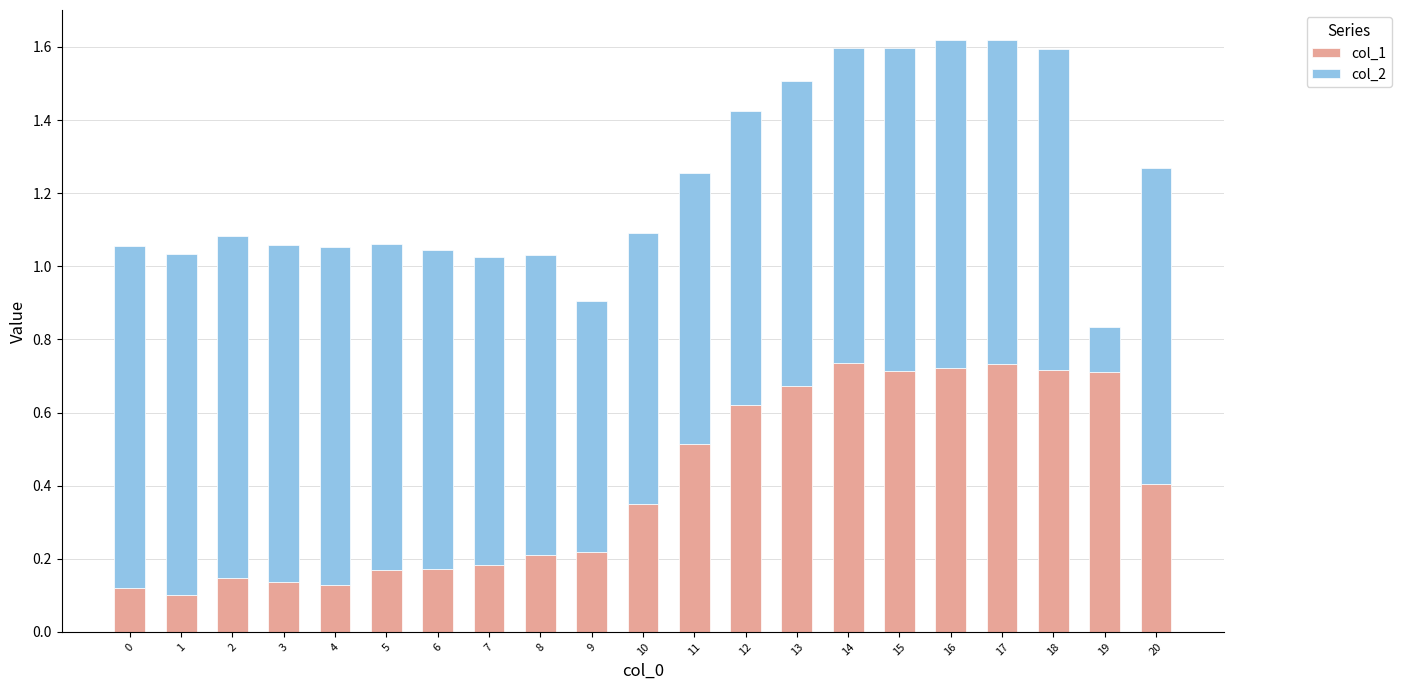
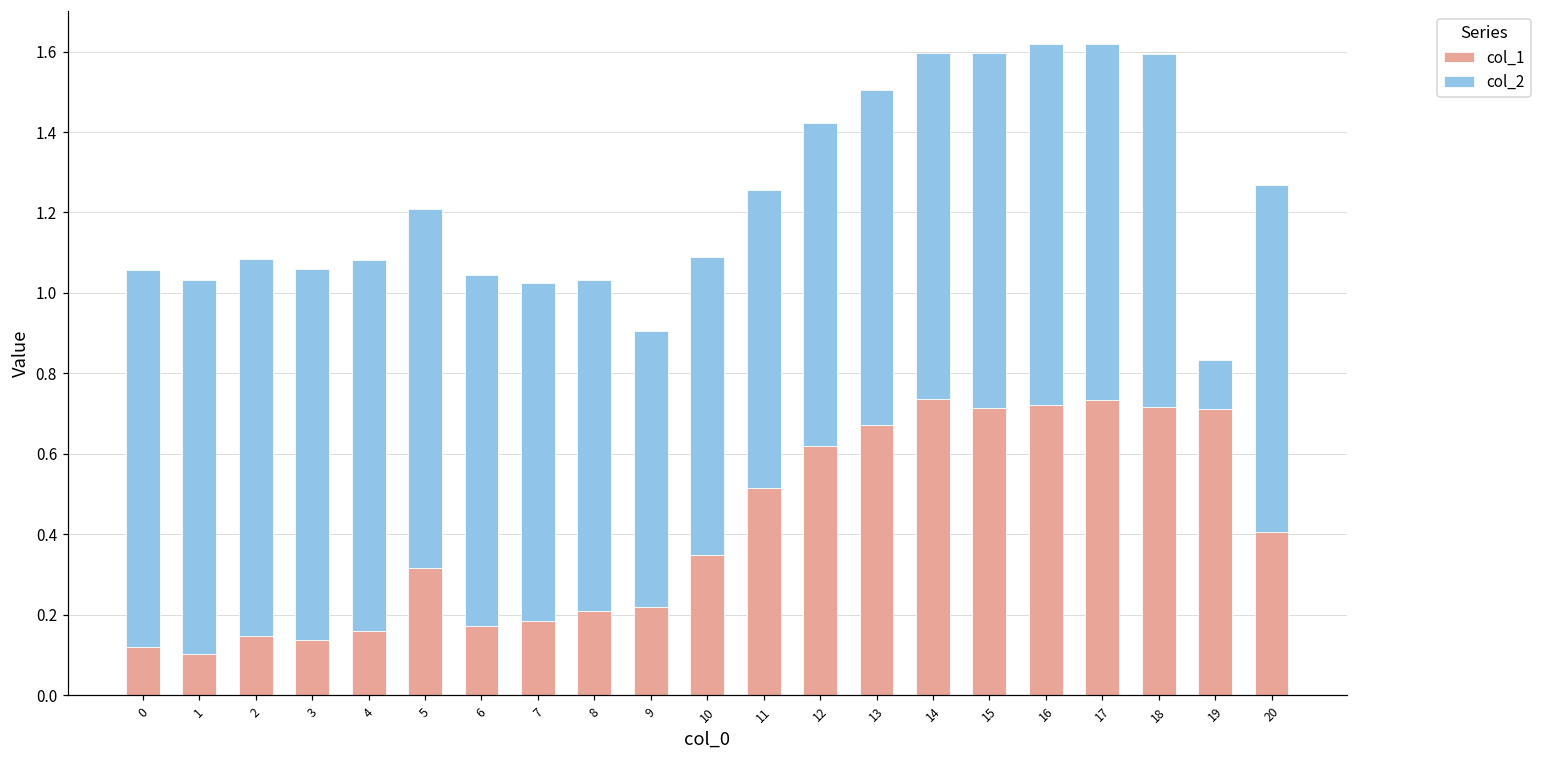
  {
    "col_1": {
      "0": 0.12,
      "1": 0.10,
      "2": 0.15,
      "3": 0.14,
-     "4": 0.13,
-     "5": 0.17,
+     "4": 0.16,
+     "5": 0.32,
      "6": 0.17,
      "7": 0.18,
      "8": 0.21,
      "9": 0.22,
      "10": 0.35,
      "11": 0.51,
      "12": 0.62,
      "13": 0.67,
      "14": 0.74,
      "15": 0.71,
      "16": 0.72,
      "17": 0.73,
      "18": 0.72,
      "19": 0.71,
      "20": 0.41
    },
    "col_2": {
      "0": 0.94,
      "1": 0.93,
      "2": 0.94,
      "3": 0.92,
      "4": 0.92,
      "5": 0.89,
      "6": 0.87,
      "7": 0.84,
      "8": 0.82,
      "9": 0.69,
      "10": 0.74,
      "11": 0.74,
      "12": 0.80,
      "13": 0.83,
      "14": 0.86,
      "15": 0.88,
      "16": 0.90,
      "17": 0.89,
      "18": 0.88,
      "19": 0.12,
      "20": 0.86
    }
  }
